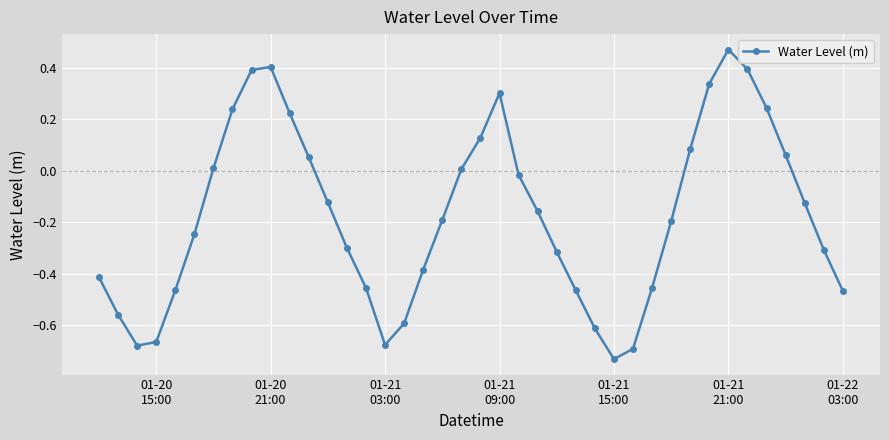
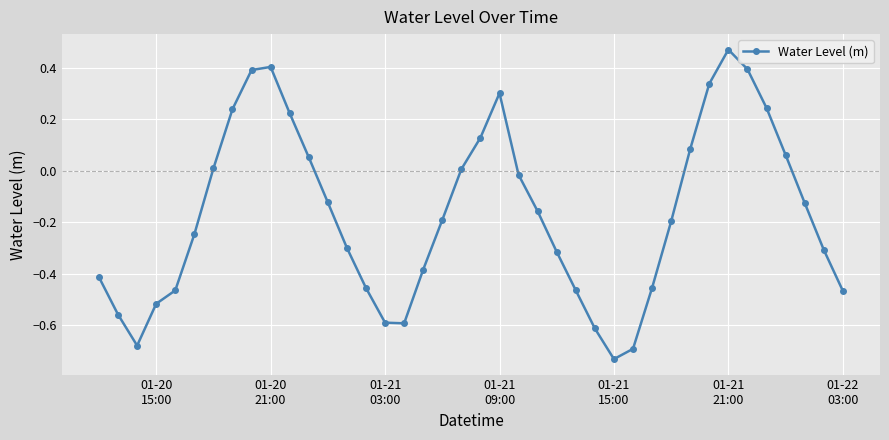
  {
-   "01-20 15:00": -0.67,
+   "01-20 15:00": -0.52,
    "01-20 21:00": 0.40,
-   "01-21 03:00": -0.68,
+   "01-21 03:00": -0.59,
    "01-21 09:00": 0.30,
    "01-21 15:00": -0.73,
    "01-21 21:00": 0.47,
    "01-22 03:00": -0.47
  }
